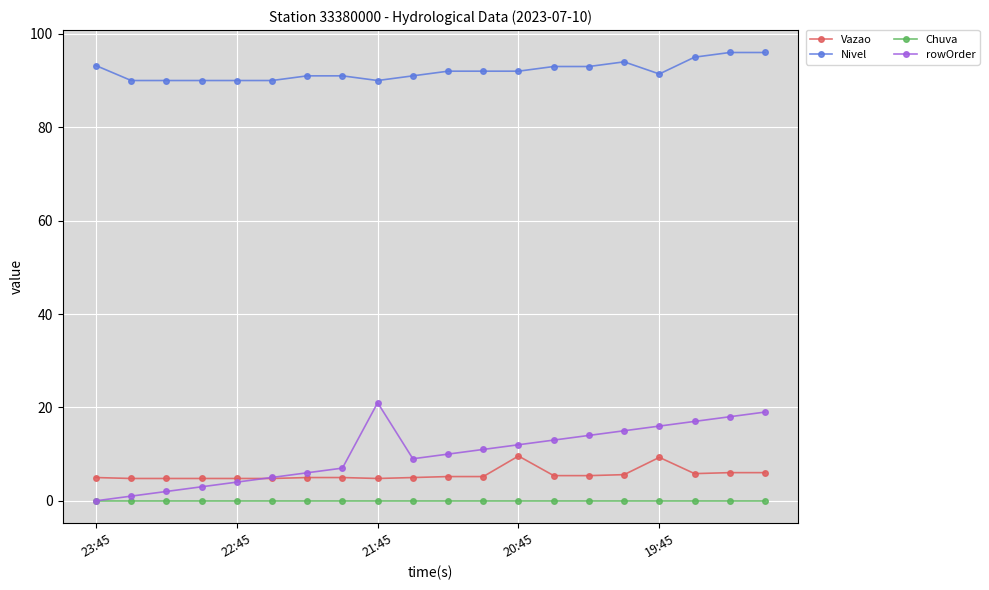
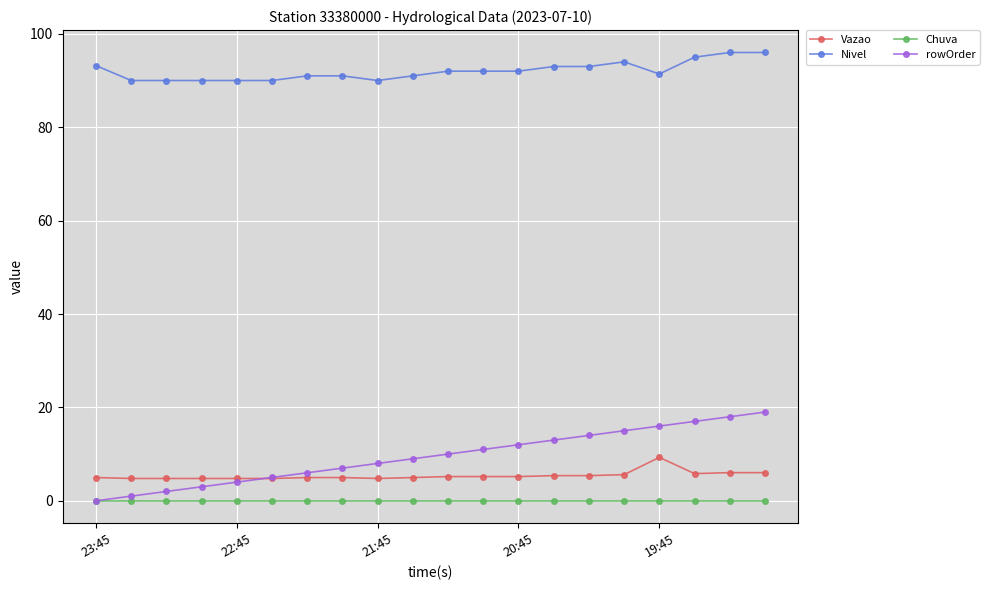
  {
    "Vazao": {
      "23:45": 5,
      "22:45": 5,
      "21:45": 5,
-     "20:45": 10,
+     "20:45": 5,
      "19:45": 9
    },
    "Nivel": {
      "23:45": 93,
      "22:45": 90,
      "21:45": 90,
      "20:45": 92,
      "19:45": 91
    },
    "Chuva": {
      "22:45": 0,
      "21:45": 0,
      "20:45": 0,
      "19:45": 0
    },
    "rowOrder": {
      "22:45": 4,
-     "21:45": 21,
+     "21:45": 8,
      "20:45": 12,
      "19:45": 16
    }
  }
